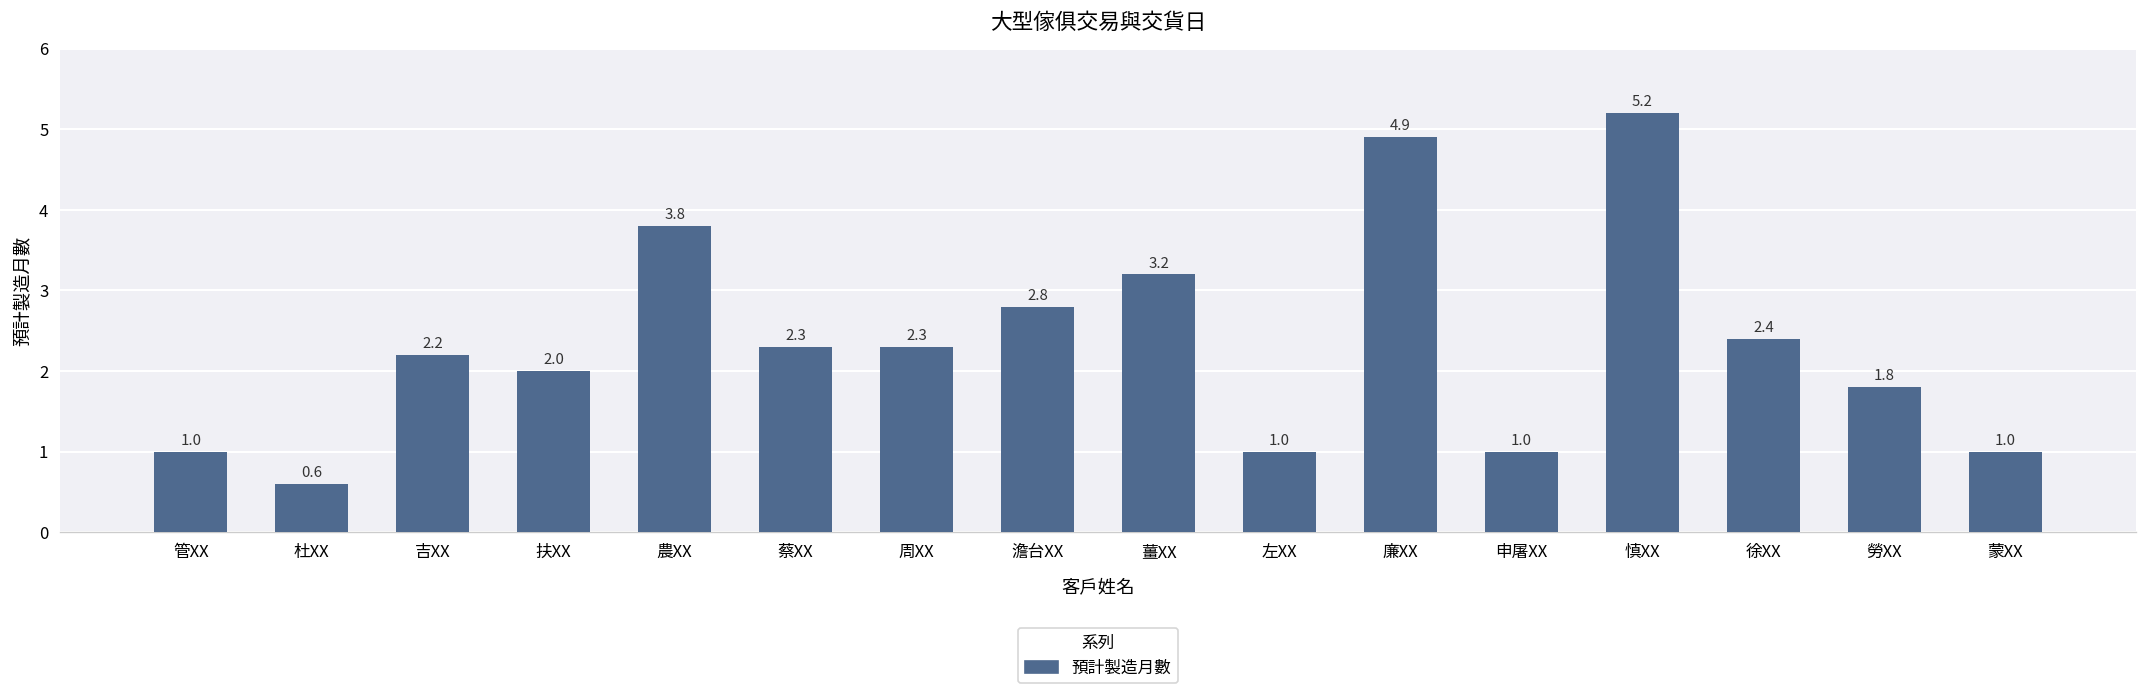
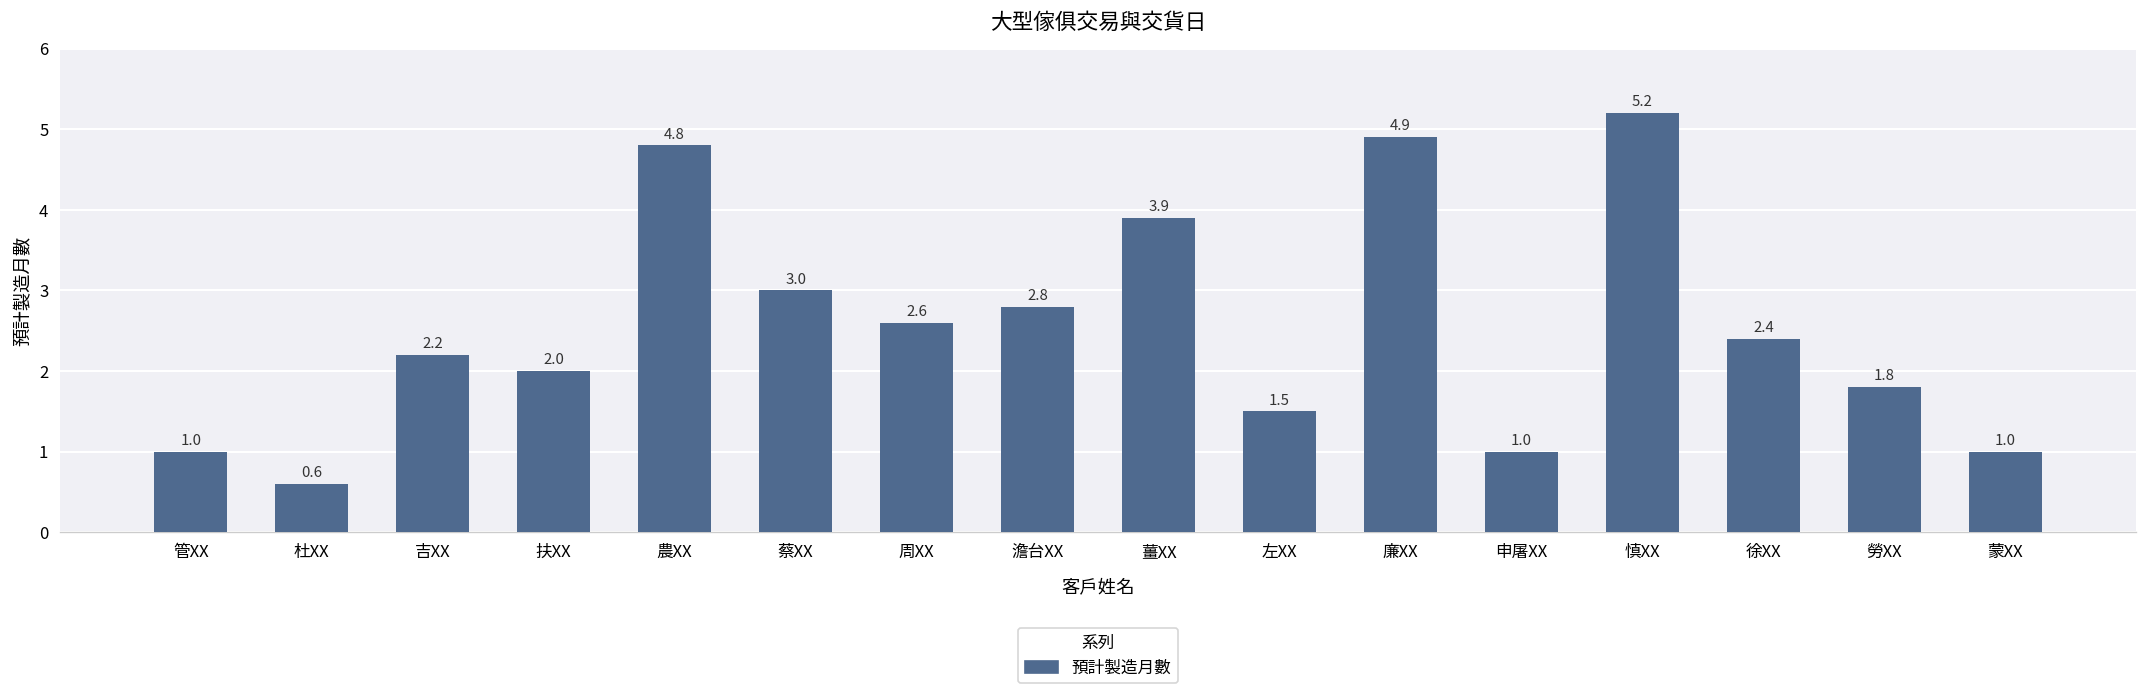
  {
    "管XX": 1.0,
    "杜XX": 0.6,
    "吉XX": 2.2,
    "扶XX": 2.0,
-   "農XX": 3.8,
-   "蔡XX": 2.3,
-   "周XX": 2.3,
+   "農XX": 4.8,
+   "蔡XX": 3.0,
+   "周XX": 2.6,
    "澹台XX": 2.8,
-   "薑XX": 3.2,
-   "左XX": 1.0,
+   "薑XX": 3.9,
+   "左XX": 1.5,
    "廉XX": 4.9,
    "申屠XX": 1.0,
    "慎XX": 5.2,
    "徐XX": 2.4,
    "勞XX": 1.8,
    "蒙XX": 1.0
  }
